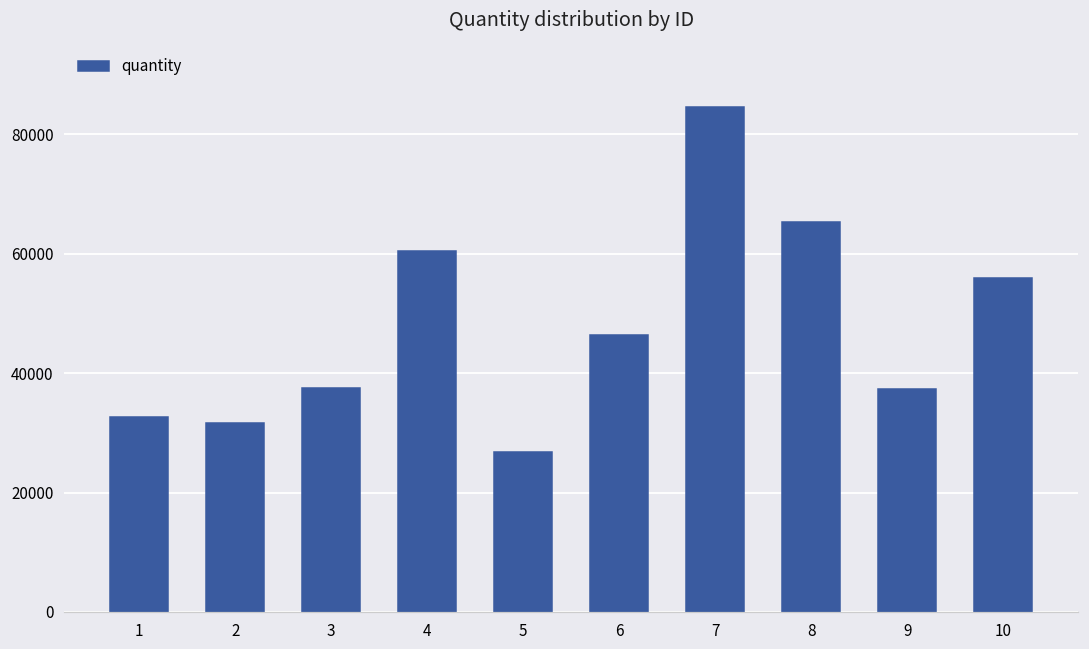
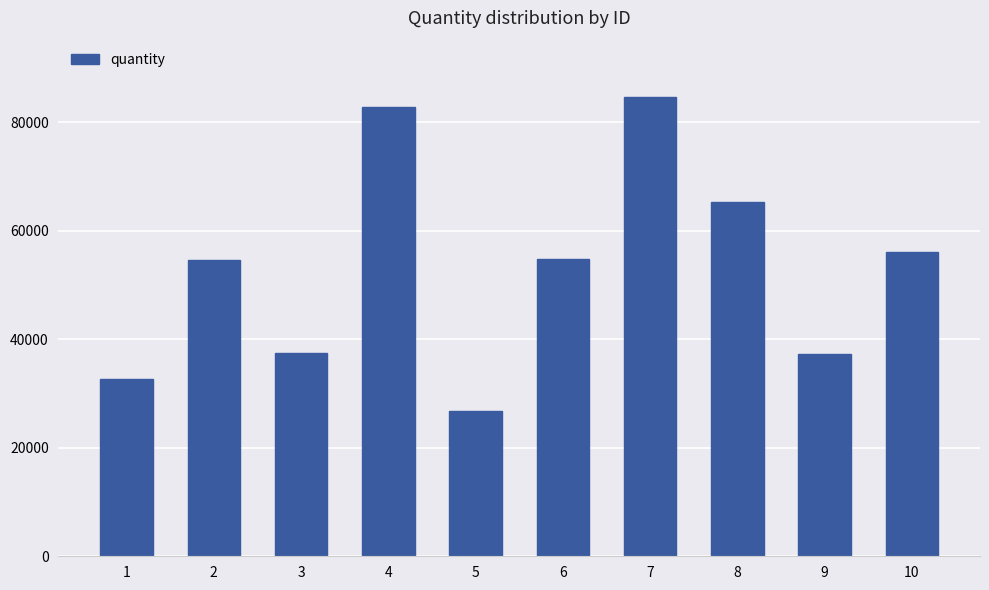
  {
    "1": 33000,
-   "2": 32000,
+   "2": 55000,
    "3": 37000,
-   "4": 60000,
+   "4": 83000,
    "5": 27000,
-   "6": 46000,
+   "6": 55000,
    "7": 85000,
    "8": 65000,
    "9": 37000,
    "10": 56000
  }
